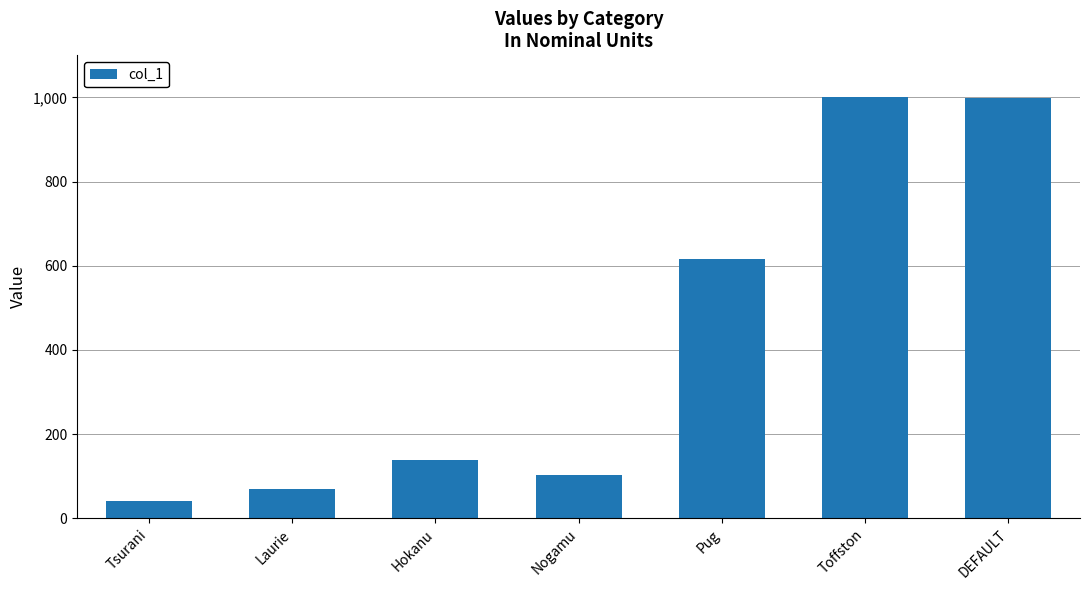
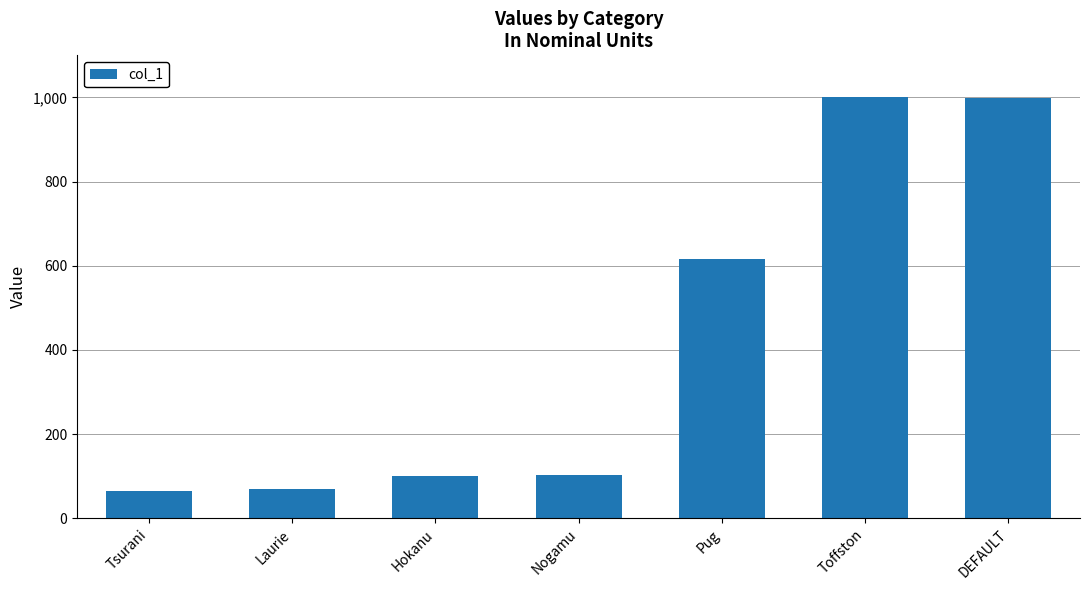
  {
-   "Tsurani": "40",
+   "Tsurani": "70",
    "Laurie": "70",
-   "Hokanu": "140",
+   "Hokanu": "100",
    "Nogamu": "100",
    "Pug": "620",
    "Toffston": "1,000",
    "DEFAULT": "1,000"
  }
